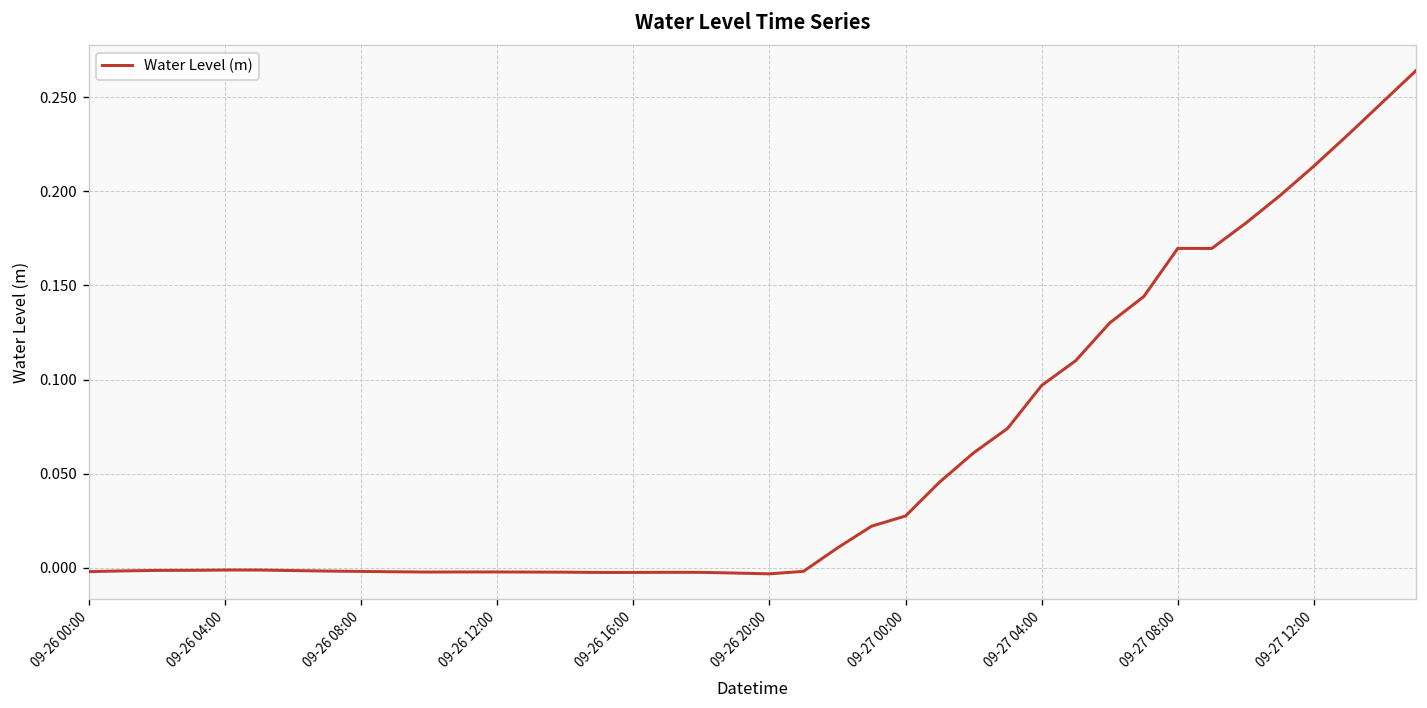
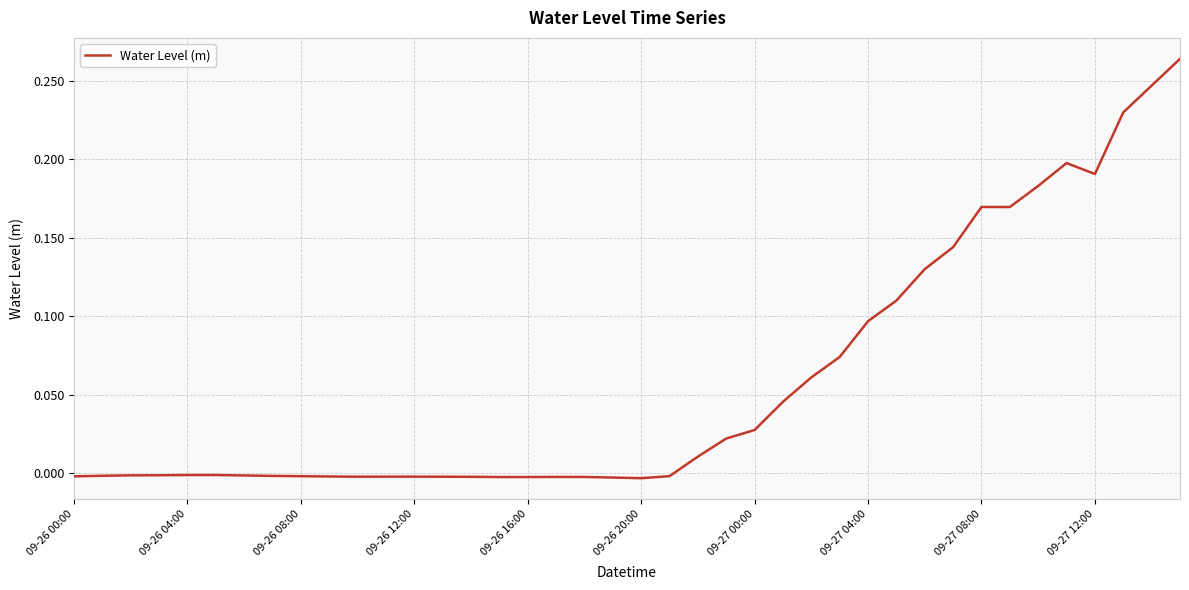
  {
    "09-26 00:00": -0.002,
    "09-26 04:00": -0.001,
    "09-26 08:00": -0.002,
    "09-26 12:00": -0.002,
    "09-26 16:00": -0.002,
    "09-26 20:00": -0.003,
    "09-27 00:00": 0.028,
    "09-27 04:00": 0.097,
    "09-27 08:00": 0.170,
-   "09-27 12:00": 0.213
+   "09-27 12:00": 0.191
  }
